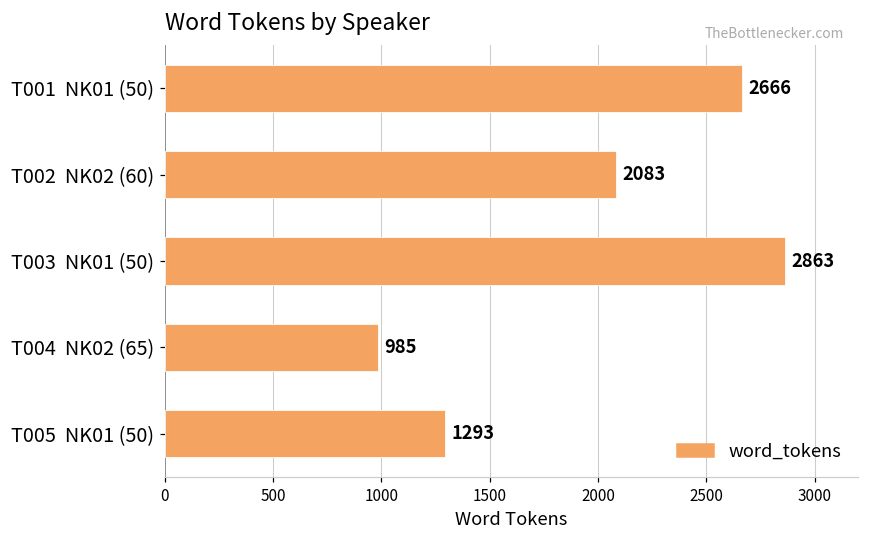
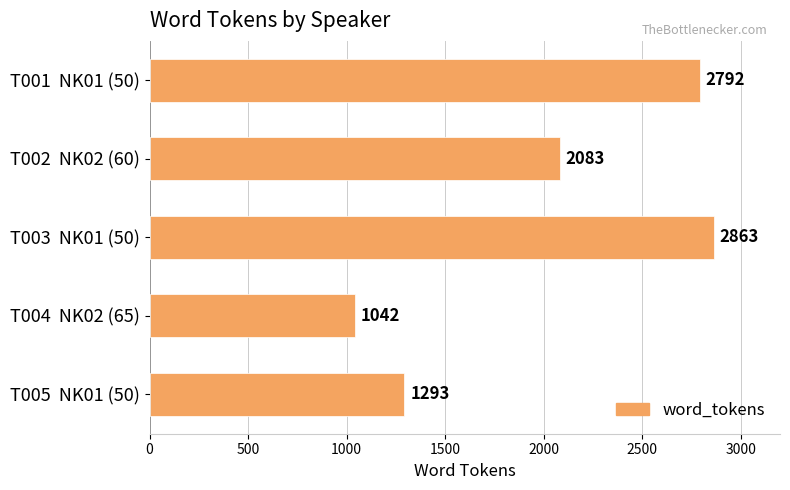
  {
-   "T001 NK01 (50)": 2666,
+   "T001 NK01 (50)": 2792,
    "T002 NK02 (60)": 2083,
    "T003 NK01 (50)": 2863,
-   "T004 NK02 (65)": 985,
+   "T004 NK02 (65)": 1042,
    "T005 NK01 (50)": 1293
  }
